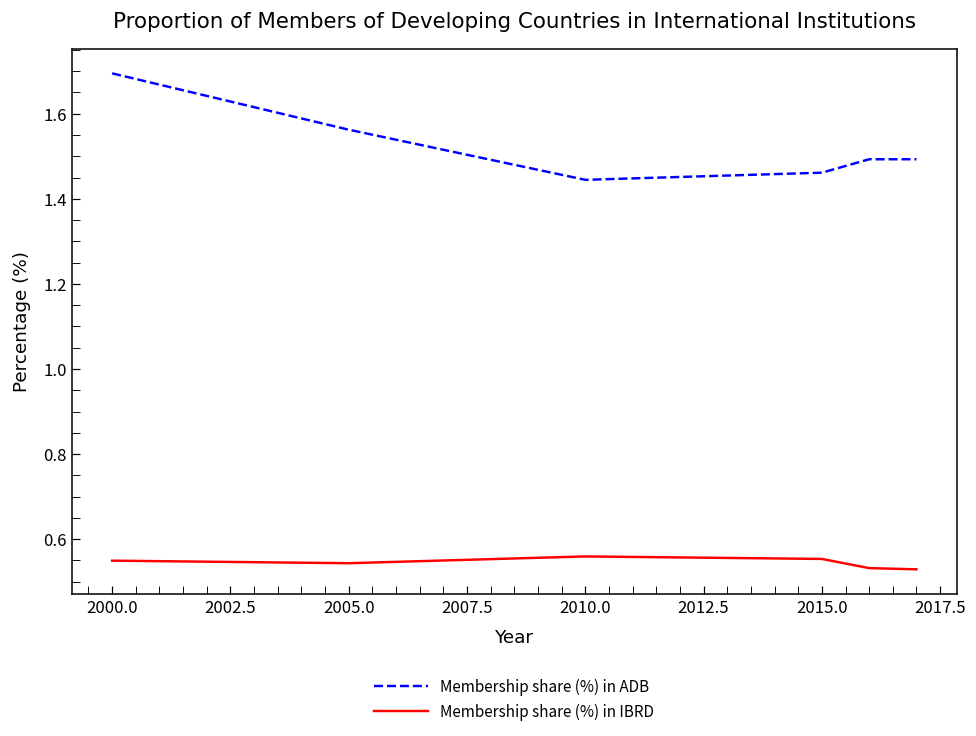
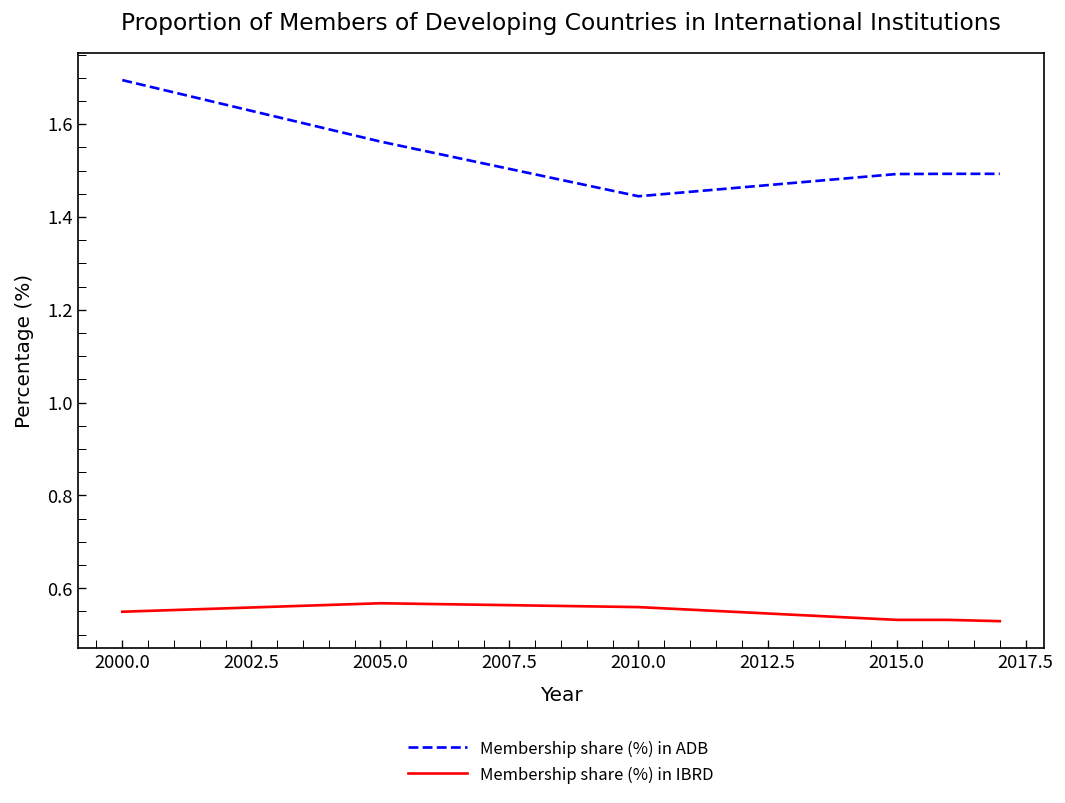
  {
    "Membership share (%) in ADB": {
      "2000.0": 1.69,
      "2005.0": 1.56,
      "2010.0": 1.44,
-     "2015.0": 1.46
+     "2015.0": 1.49
    },
    "Membership share (%) in IBRD": {
      "2000.0": 0.55,
-     "2005.0": 0.54,
+     "2005.0": 0.57,
      "2010.0": 0.56,
-     "2015.0": 0.55
+     "2015.0": 0.53
    }
  }
